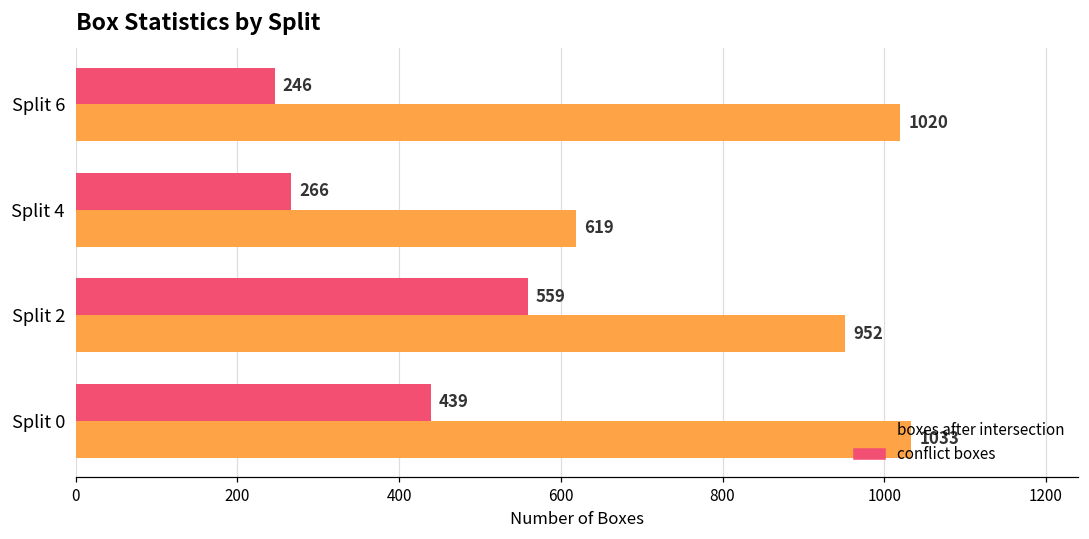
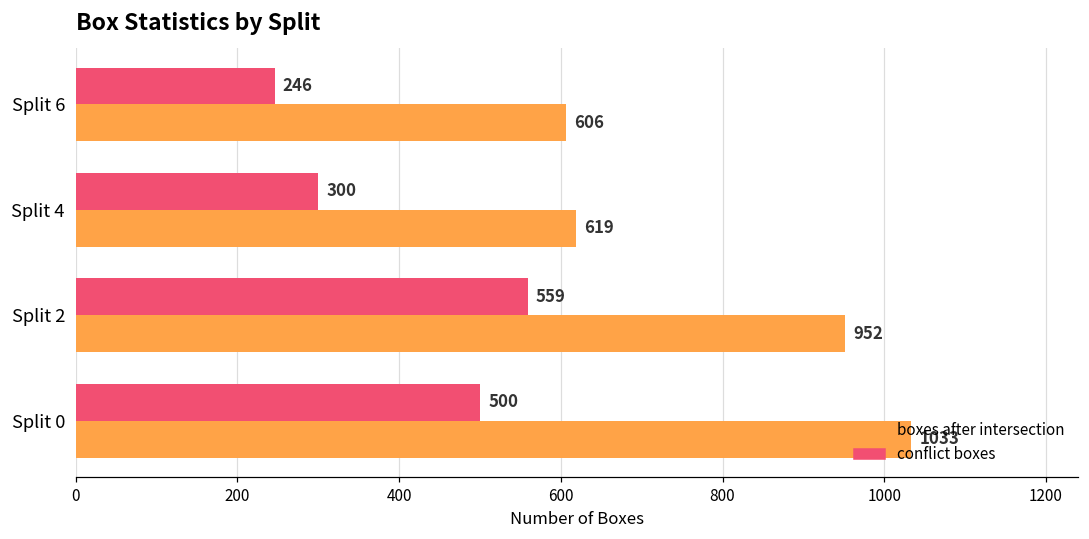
  {
    "boxes after intersection": {
-     "Split 6": 1020,
+     "Split 6": 606,
      "Split 4": 619,
      "Split 2": 952,
      "Split 0": 1033
    },
    "conflict boxes": {
      "Split 6": 246,
-     "Split 4": 266,
+     "Split 4": 300,
      "Split 2": 559,
-     "Split 0": 439
+     "Split 0": 500
    }
  }
